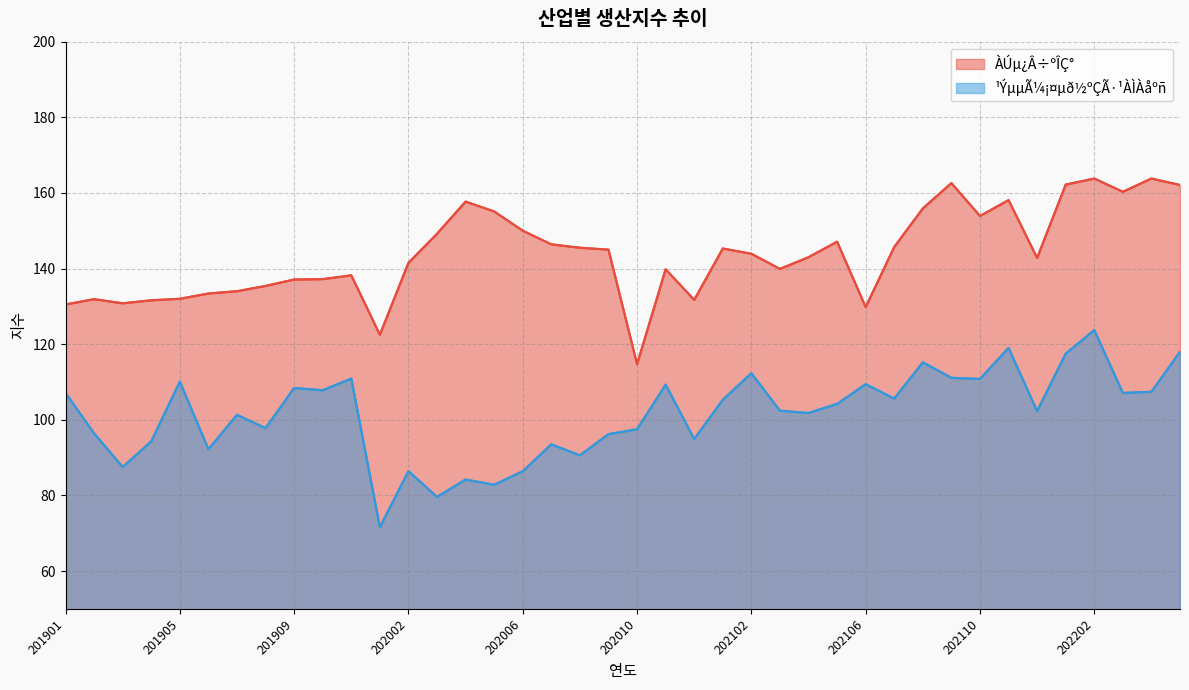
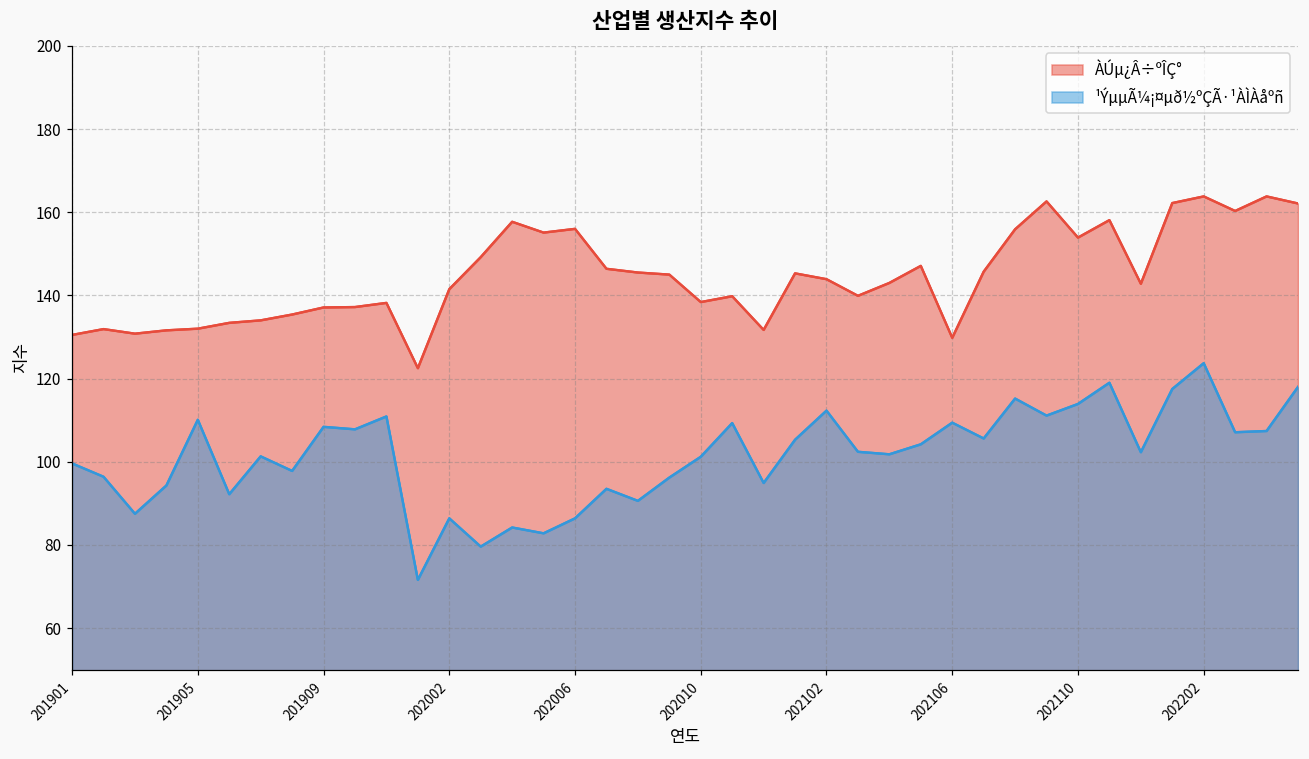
  {
    "ÀÚµ¿Â÷ºÎÇ°": {
      "201901": 131,
      "201905": 132,
      "201909": 137,
      "202002": 142,
-     "202006": 150,
-     "202010": 115,
+     "202006": 156,
+     "202010": 138,
      "202102": 144,
      "202106": 130,
      "202110": 154,
      "202202": 164
    },
    "¹ÝµµÃ¼¡¤µð½ºÇÃ·¹ÀÌÀåºñ": {
-     "201901": 107,
+     "201901": 100,
      "201905": 110,
      "201909": 108,
      "202002": 86,
      "202006": 86,
-     "202010": 98,
+     "202010": 101,
      "202102": 112,
      "202106": 109,
-     "202110": 111,
+     "202110": 114,
      "202202": 124
    }
  }
